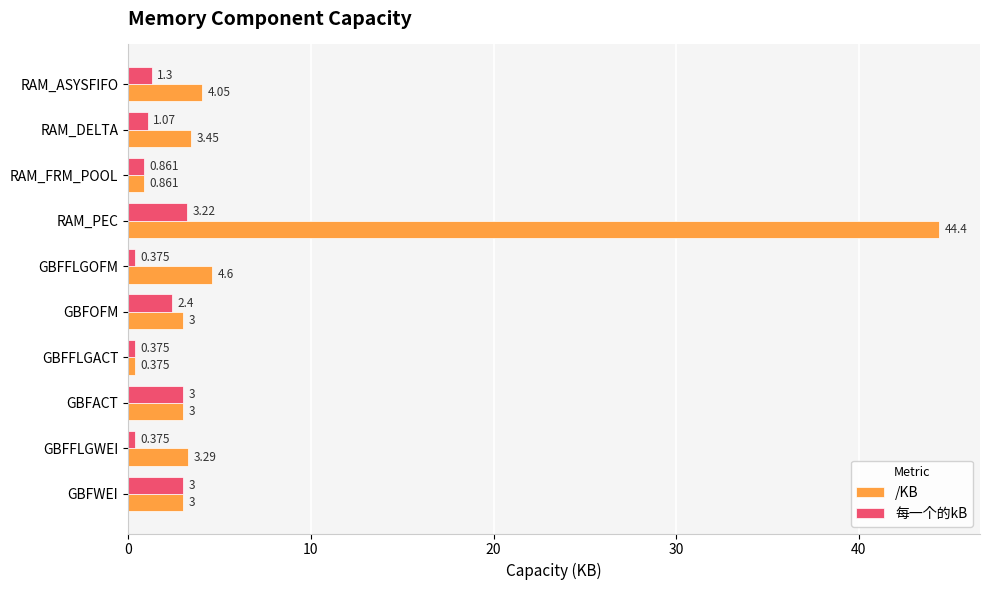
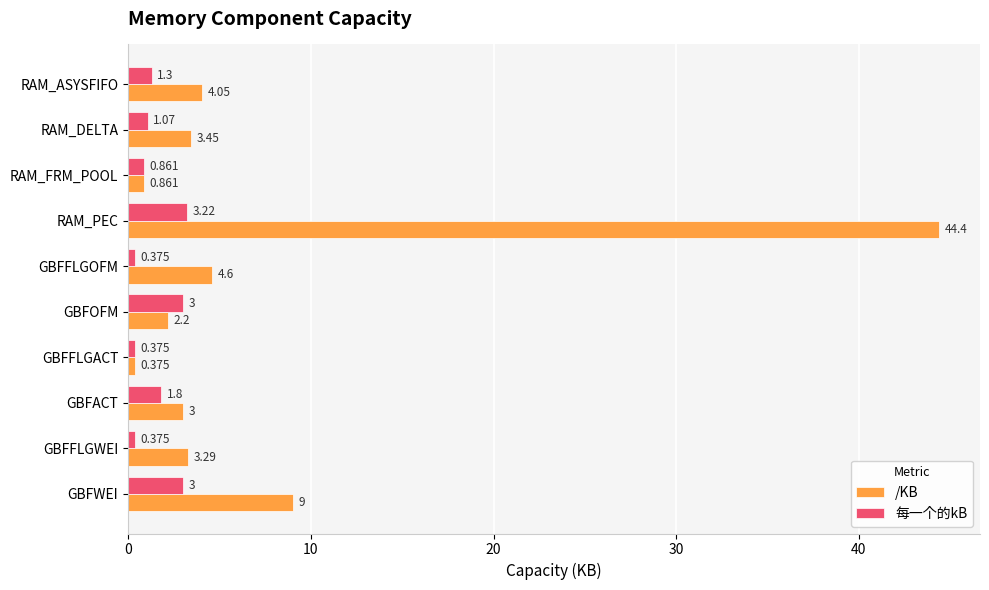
  {
    "/KB": {
      "RAM_ASYSFIFO": 4.05,
      "RAM_DELTA": 3.45,
      "RAM_FRM_POOL": 0.861,
      "RAM_PEC": 44.4,
      "GBFFLGOFM": 4.6,
-     "GBFOFM": 3,
+     "GBFOFM": 2.2,
      "GBFFLGACT": 0.375,
      "GBFACT": 3,
      "GBFFLGWEI": 3.29,
-     "GBFWEI": 3
+     "GBFWEI": 9
    },
    "每一个的kB": {
      "RAM_ASYSFIFO": 1.3,
      "RAM_DELTA": 1.07,
      "RAM_FRM_POOL": 0.861,
      "RAM_PEC": 3.22,
      "GBFFLGOFM": 0.375,
-     "GBFOFM": 2.4,
+     "GBFOFM": 3,
      "GBFFLGACT": 0.375,
-     "GBFACT": 3,
+     "GBFACT": 1.8,
      "GBFFLGWEI": 0.375,
      "GBFWEI": 3
    }
  }
